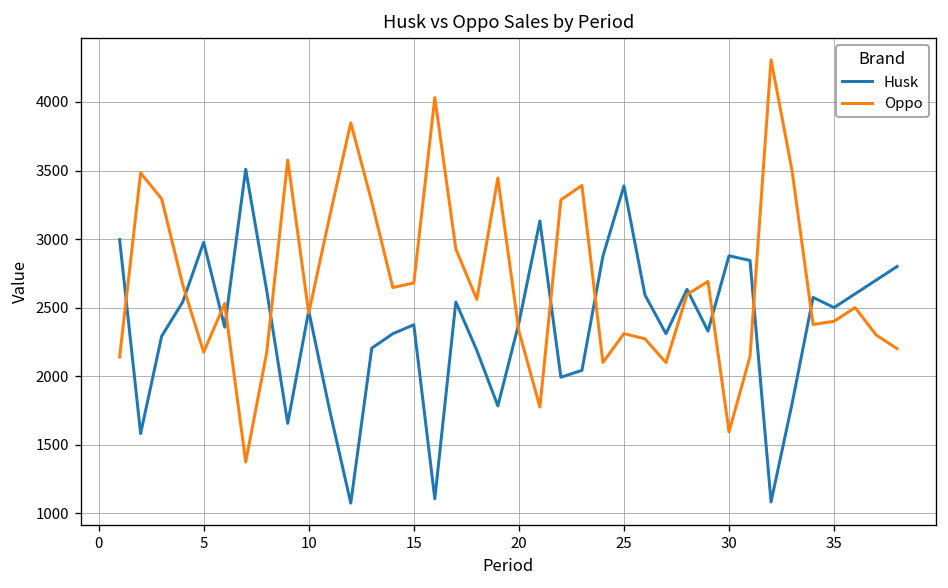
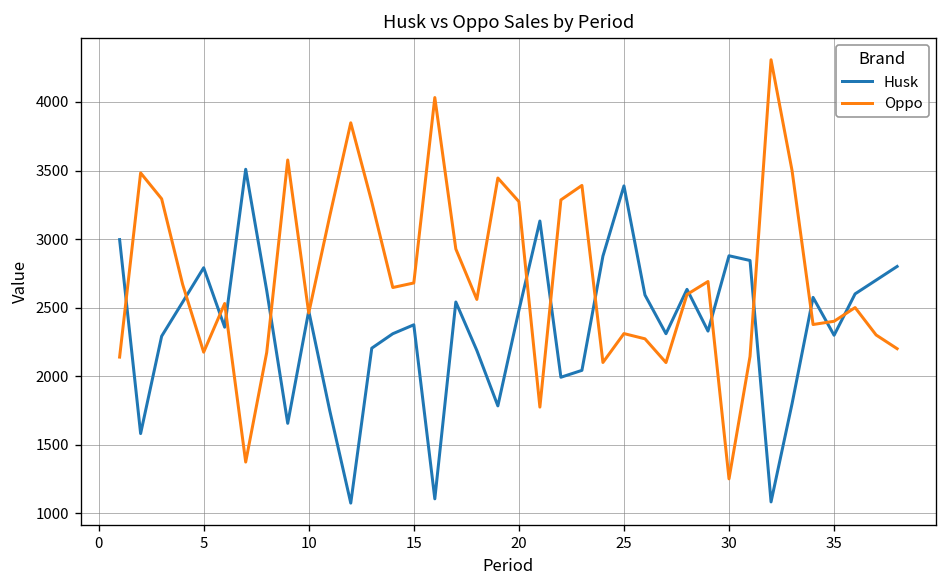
  {
    "Husk": {
-     "5": 2980,
+     "5": 2790,
      "15": 2370,
-     "20": 2390,
+     "20": 2480,
      "25": 3390,
      "30": 2880,
-     "35": 2500
+     "35": 2300
    },
    "Oppo": {
      "5": 2170,
      "15": 2680,
-     "20": 2330,
+     "20": 3270,
      "25": 2310,
-     "30": 1590,
+     "30": 1250,
      "35": 2400
    }
  }
